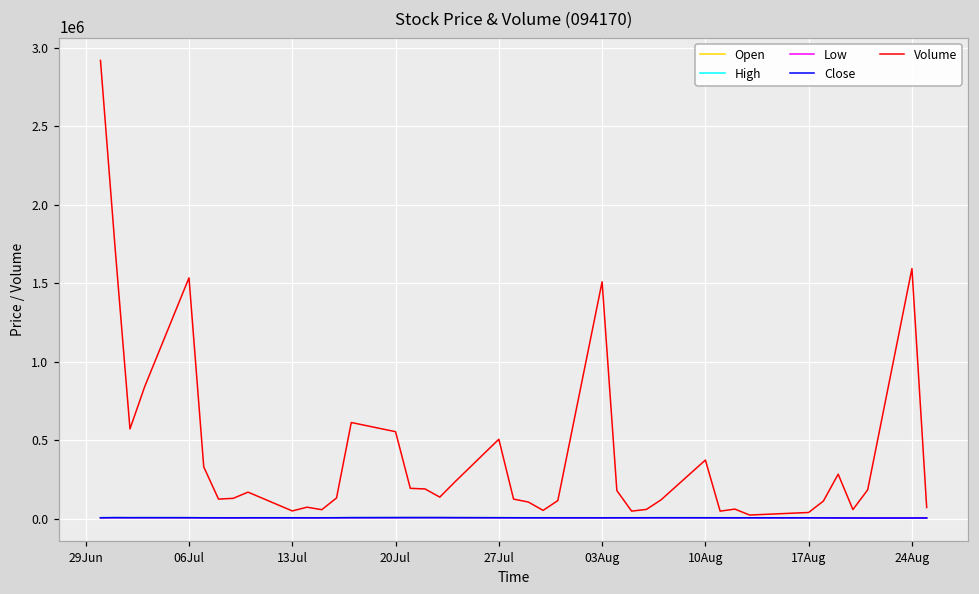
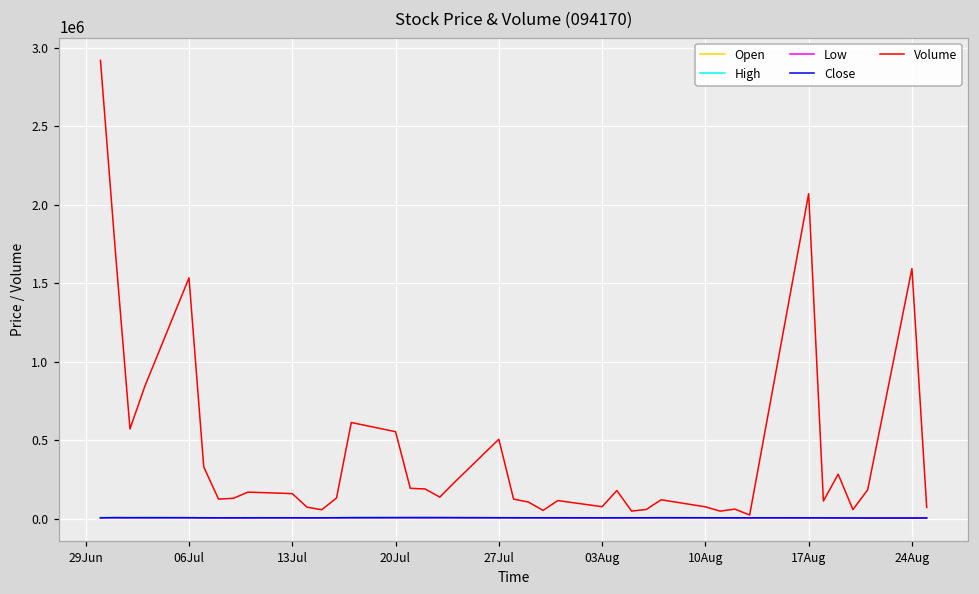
  {
    "Volume": {
      "06Jul": 1530000,
-     "13Jul": 50000,
+     "13Jul": 160000,
      "20Jul": 550000,
      "27Jul": 510000,
-     "03Aug": 1510000,
-     "10Aug": 370000,
-     "17Aug": 40000,
+     "03Aug": 80000,
+     "10Aug": 70000,
+     "17Aug": 2070000,
      "24Aug": 1590000
    }
  }
